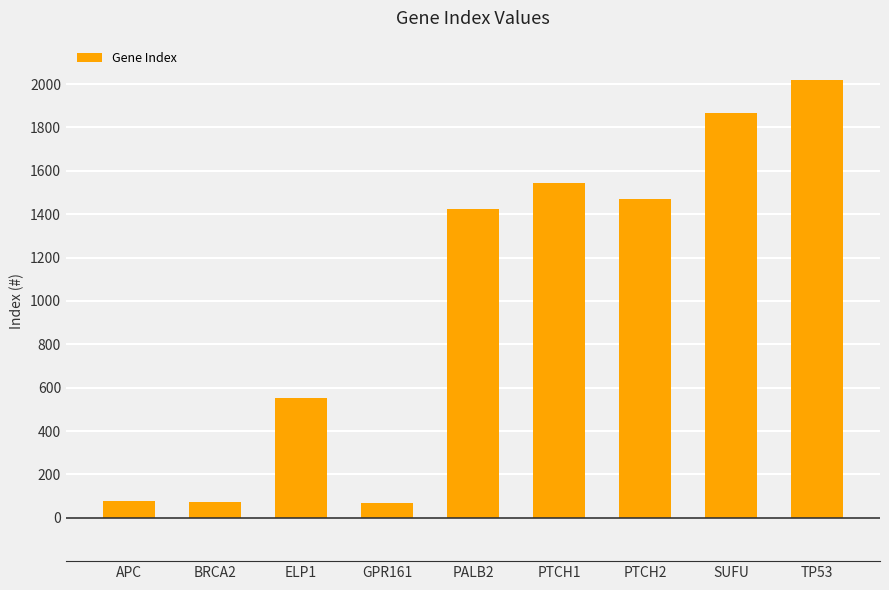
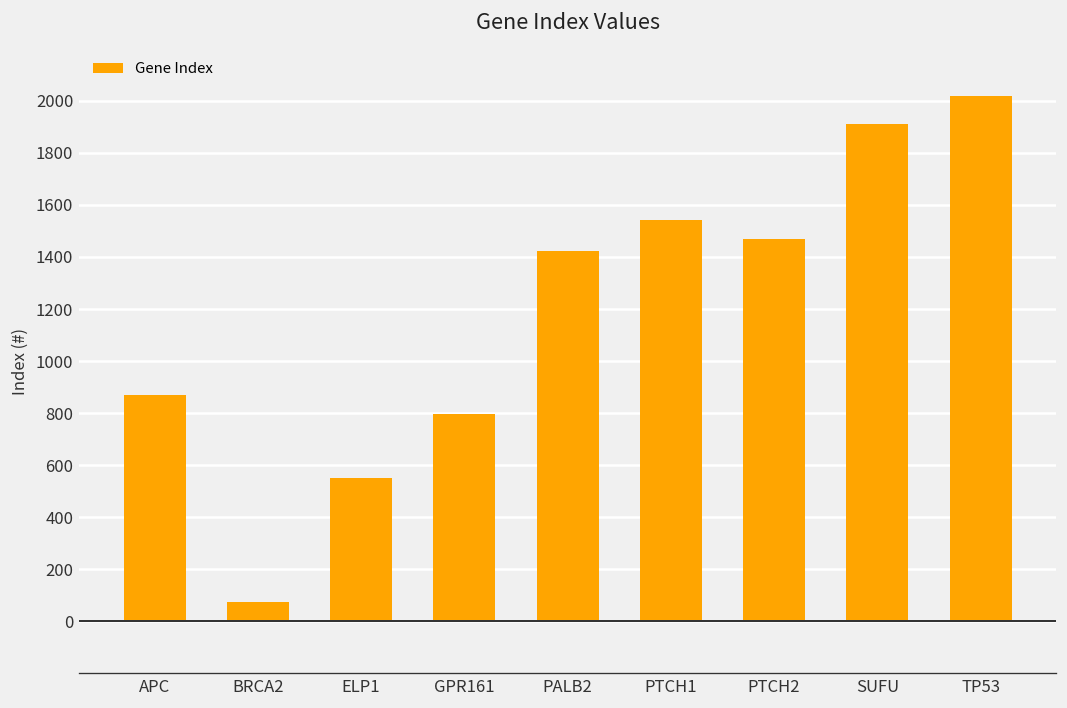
  {
-   "APC": 80,
+   "APC": 870,
    "BRCA2": 80,
    "ELP1": 550,
-   "GPR161": 70,
+   "GPR161": 800,
    "PALB2": 1420,
    "PTCH1": 1540,
    "PTCH2": 1470,
-   "SUFU": 1870,
+   "SUFU": 1910,
    "TP53": 2020
  }
